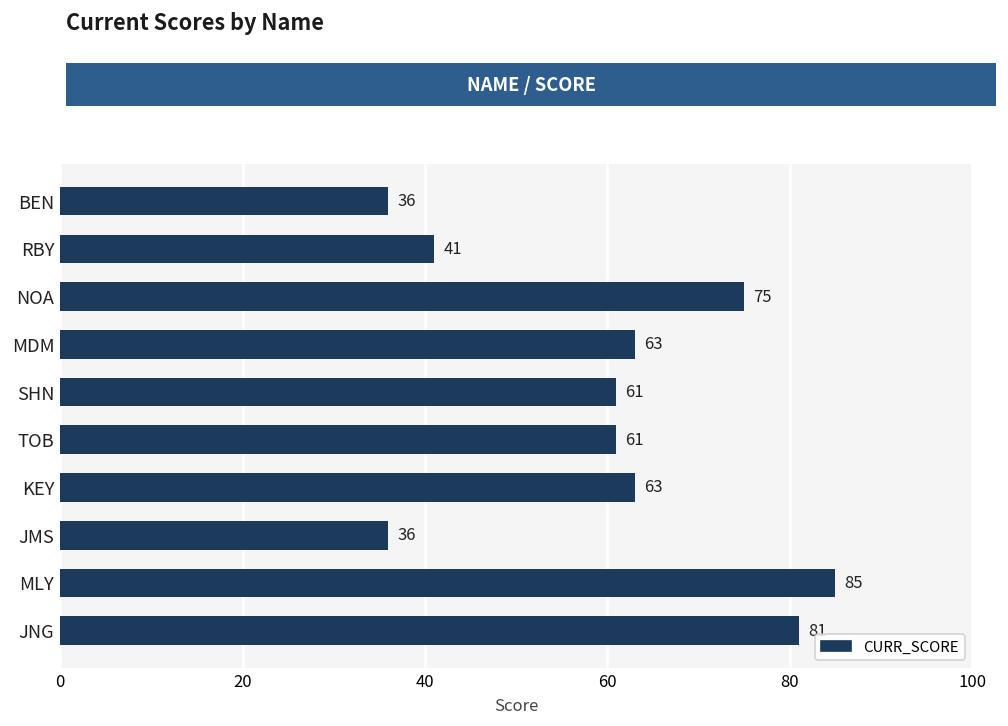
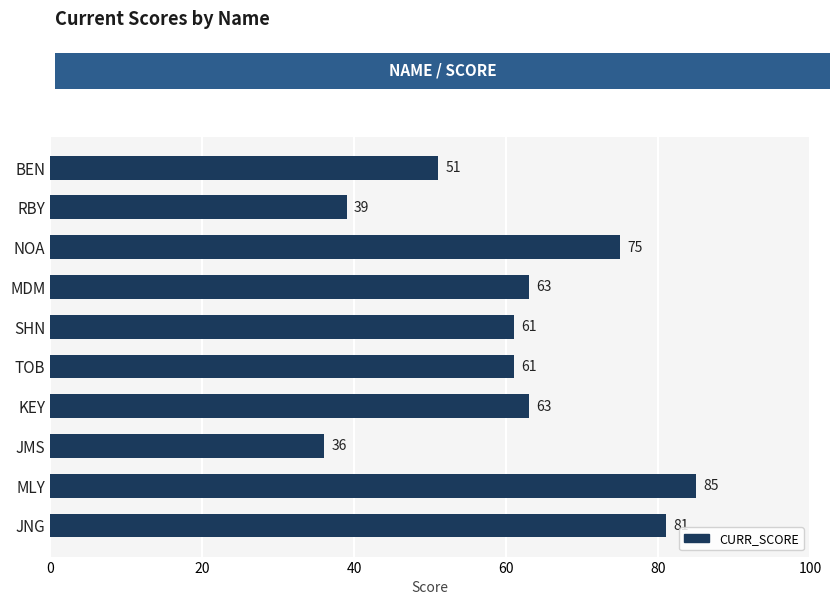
  {
-   "BEN": 36,
-   "RBY": 41,
+   "BEN": 51,
+   "RBY": 39,
    "NOA": 75,
    "MDM": 63,
    "SHN": 61,
    "TOB": 61,
    "KEY": 63,
    "JMS": 36,
    "MLY": 85
  }
